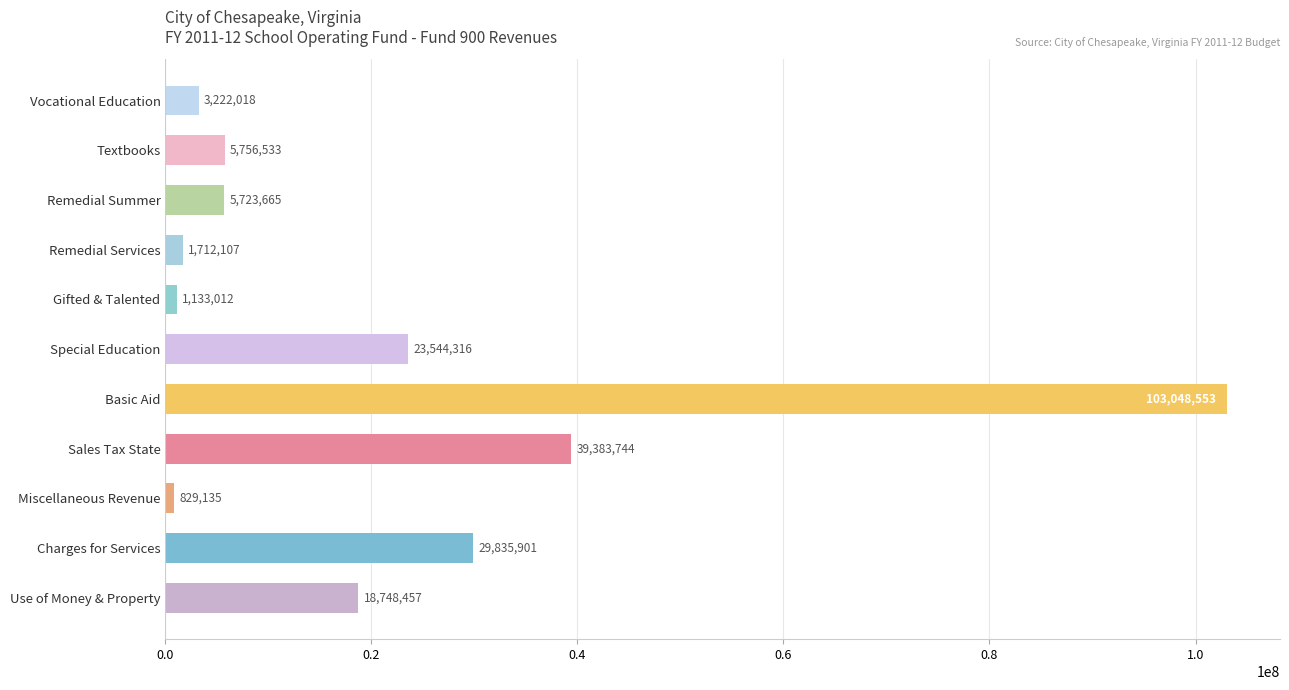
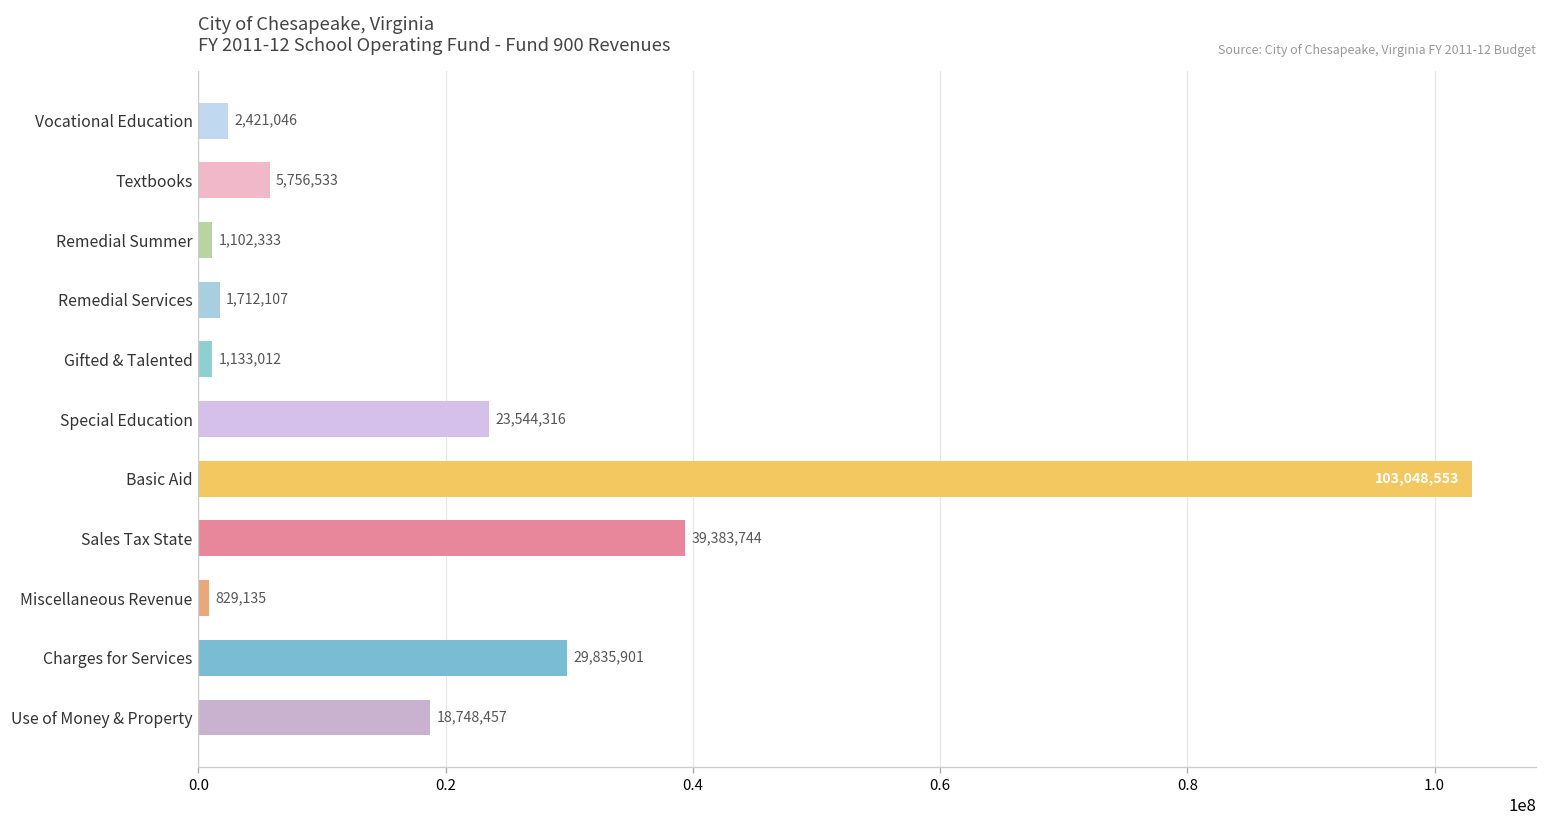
  {
-   "Vocational Education": "3,222,018",
+   "Vocational Education": "2,421,046",
    "Textbooks": "5,756,533",
-   "Remedial Summer": "5,723,665",
+   "Remedial Summer": "1,102,333",
    "Remedial Services": "1,712,107",
    "Gifted & Talented": "1,133,012",
    "Special Education": "23,544,316",
    "Basic Aid": "103,048,553",
    "Sales Tax State": "39,383,744",
    "Miscellaneous Revenue": "829,135",
    "Charges for Services": "29,835,901",
    "Use of Money & Property": "18,748,457"
  }
